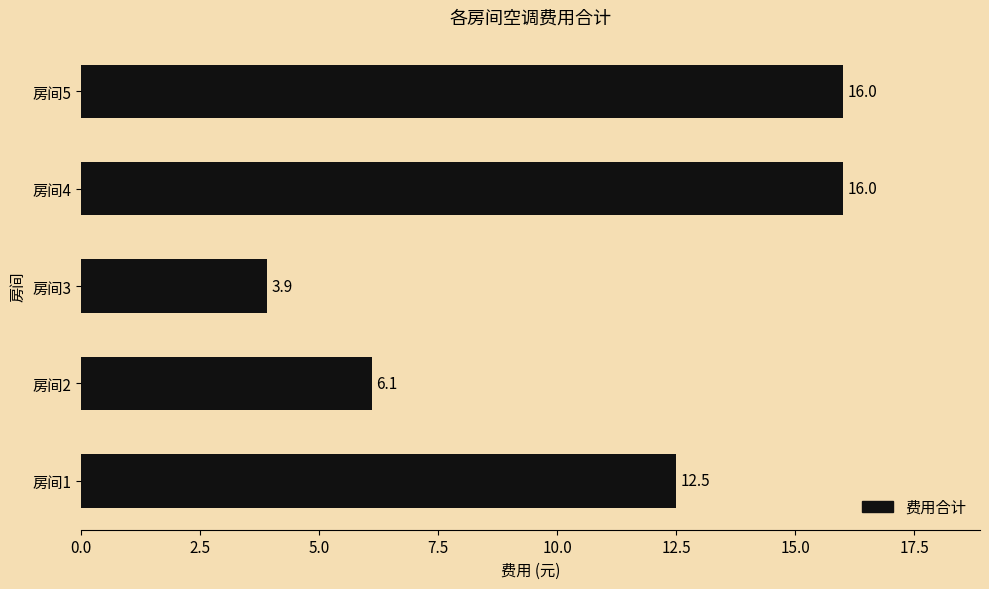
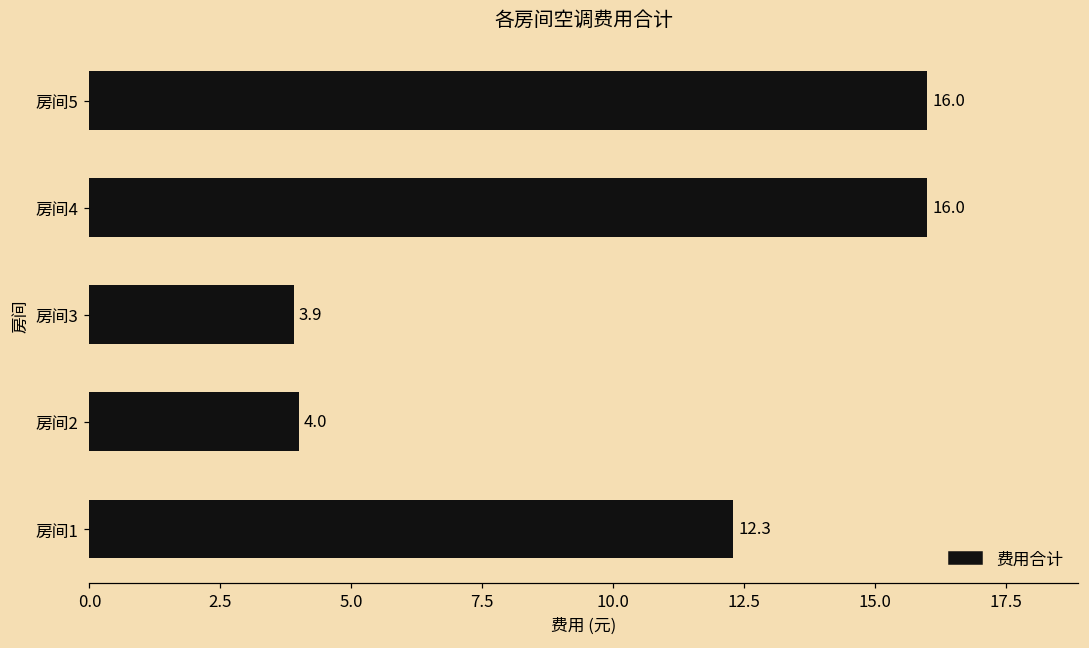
  {
    "房间5": 16.0,
    "房间4": 16.0,
    "房间3": 3.9,
-   "房间2": 6.1,
-   "房间1": 12.5
+   "房间2": 4.0,
+   "房间1": 12.3
  }
